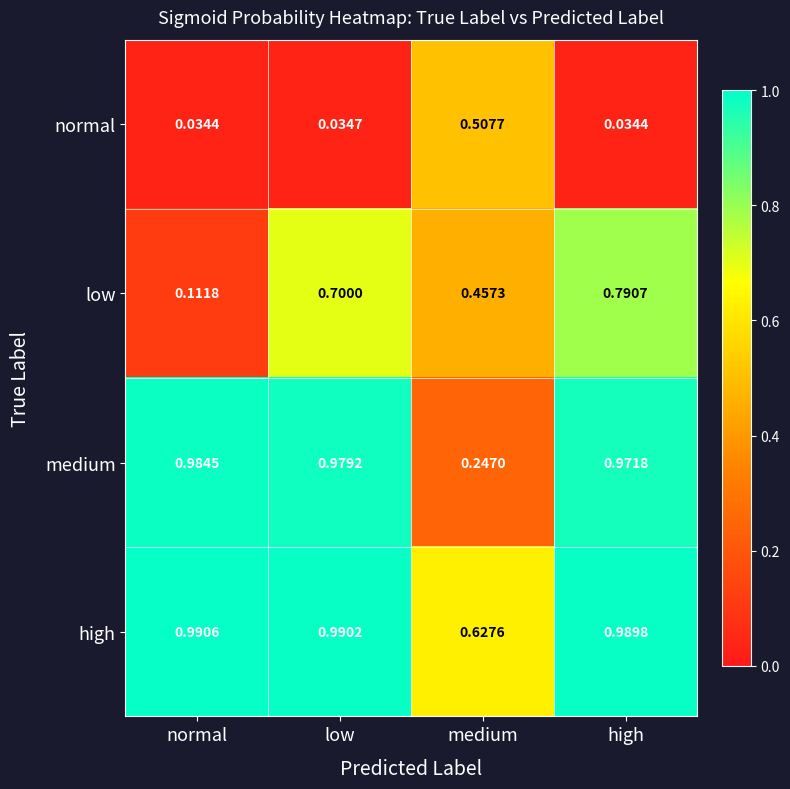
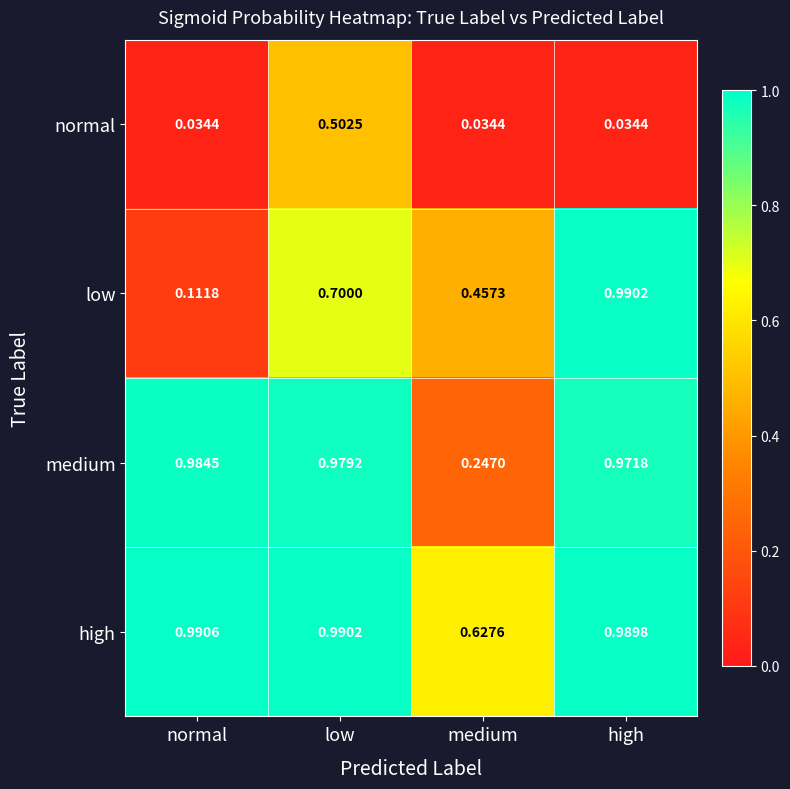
  {
    "normal": {
      "normal": 0.0344,
-     "low": 0.0347,
-     "medium": 0.5077,
+     "low": 0.5025,
+     "medium": 0.0344,
      "high": 0.0344
    },
    "low": {
      "normal": 0.1118,
      "low": 0.7000,
      "medium": 0.4573,
-     "high": 0.7907
+     "high": 0.9902
    },
    "medium": {
      "normal": 0.9845,
      "low": 0.9792,
      "medium": 0.2470,
      "high": 0.9718
    },
    "high": {
      "normal": 0.9906,
      "low": 0.9902,
      "medium": 0.6276,
      "high": 0.9898
    }
  }
